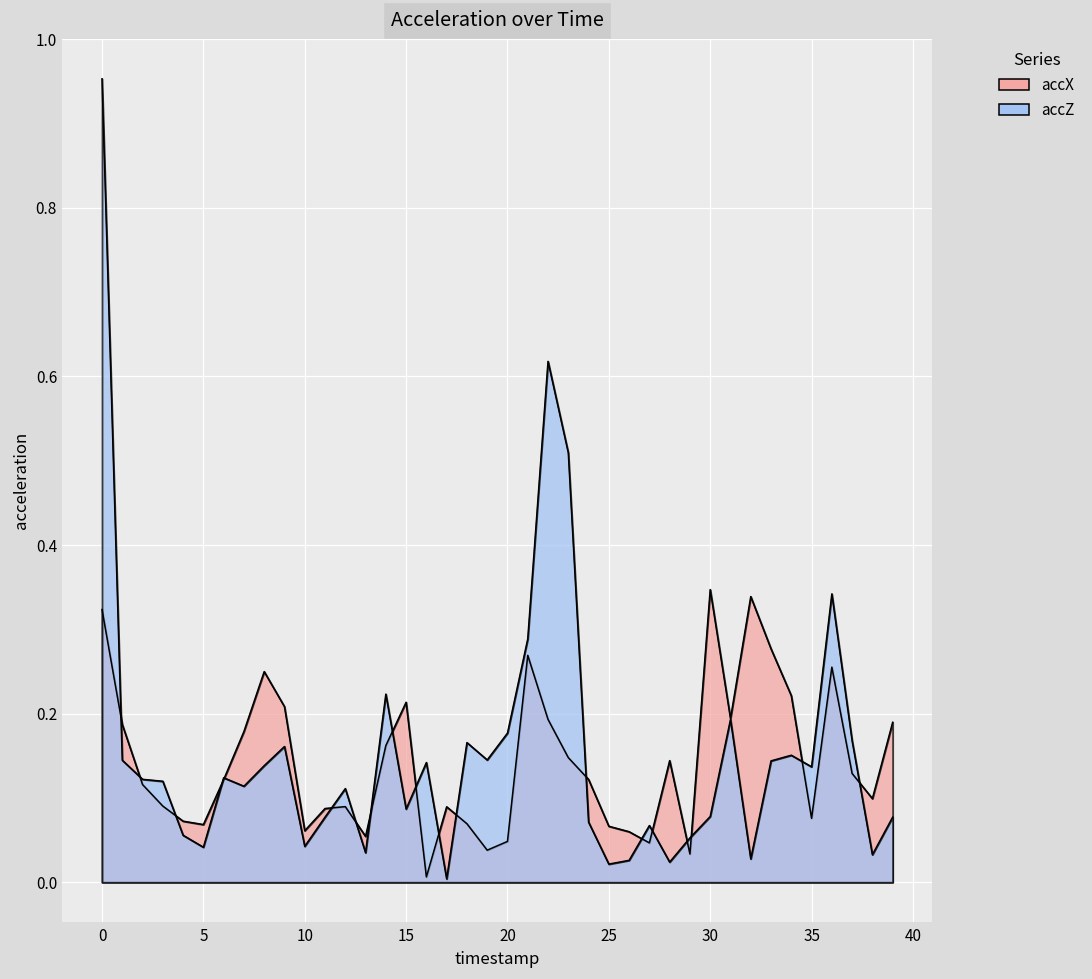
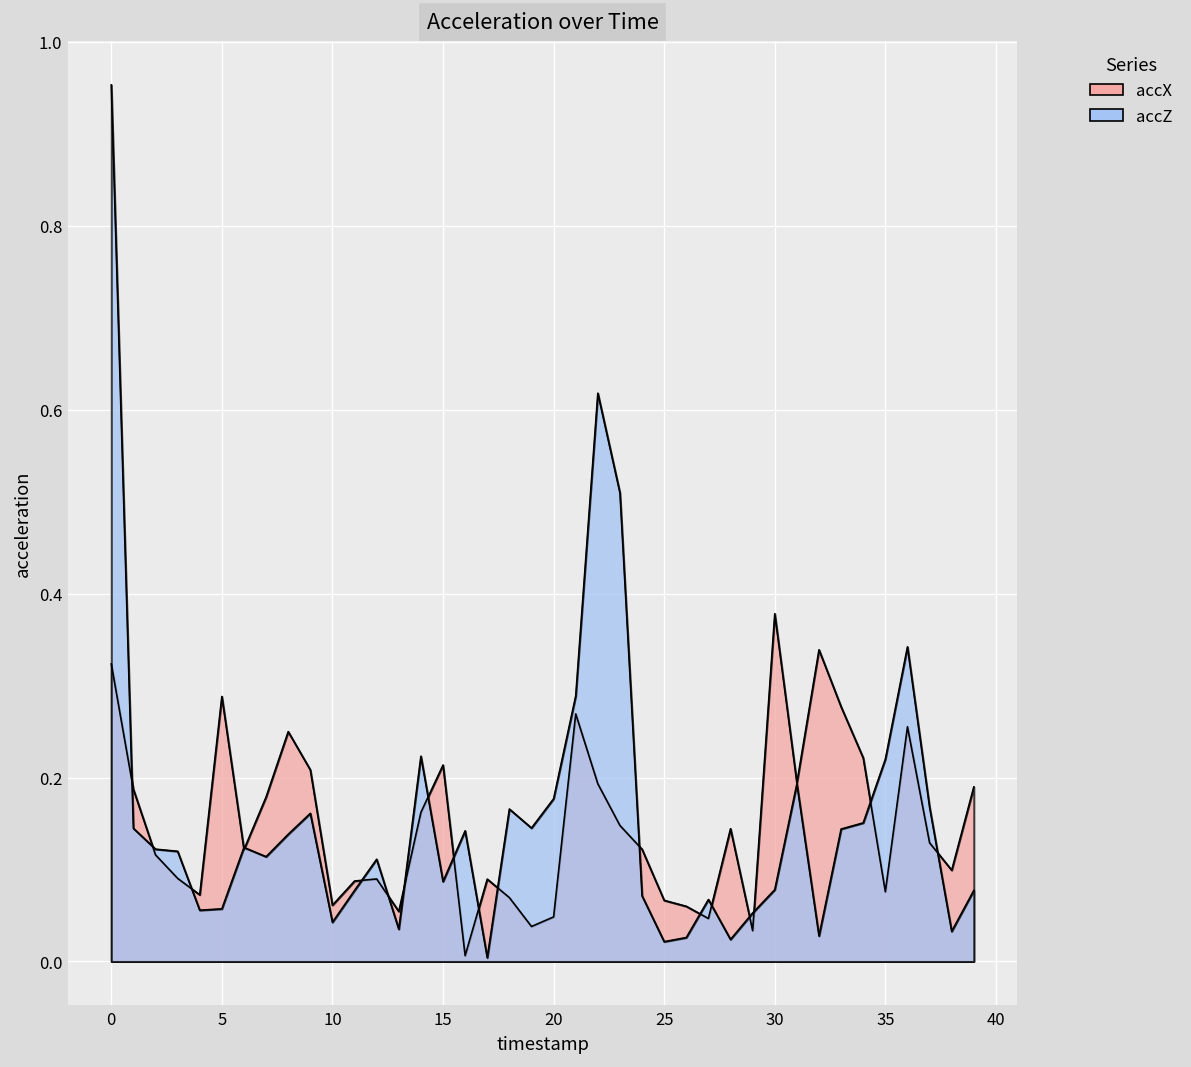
  {
    "accX": {
      "0": 0.32,
-     "5": 0.07,
+     "5": 0.29,
      "10": 0.06,
      "15": 0.21,
      "20": 0.05,
      "25": 0.07,
-     "30": 0.35,
+     "30": 0.38,
      "35": 0.08
    },
    "accZ": {
      "0": 0.95,
-     "5": 0.04,
+     "5": 0.06,
      "10": 0.04,
      "15": 0.09,
      "20": 0.18,
      "25": 0.02,
      "30": 0.08,
-     "35": 0.14
+     "35": 0.22
    }
  }
